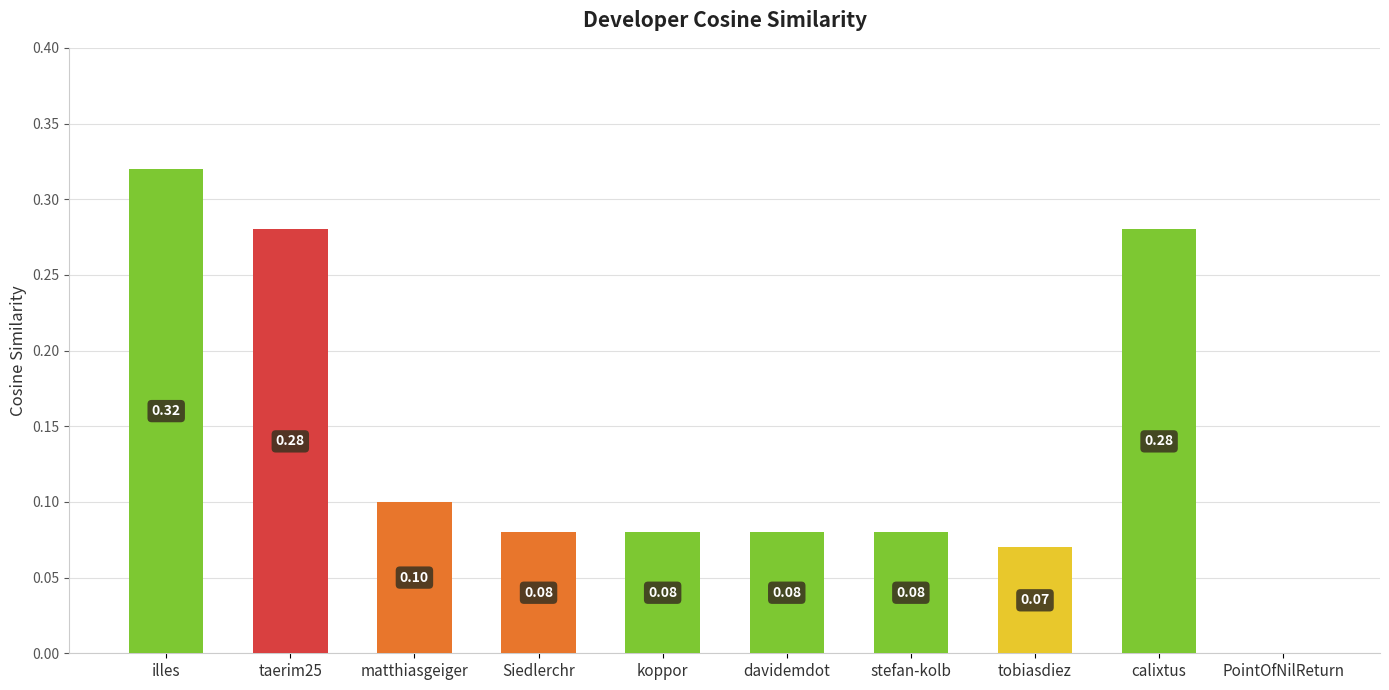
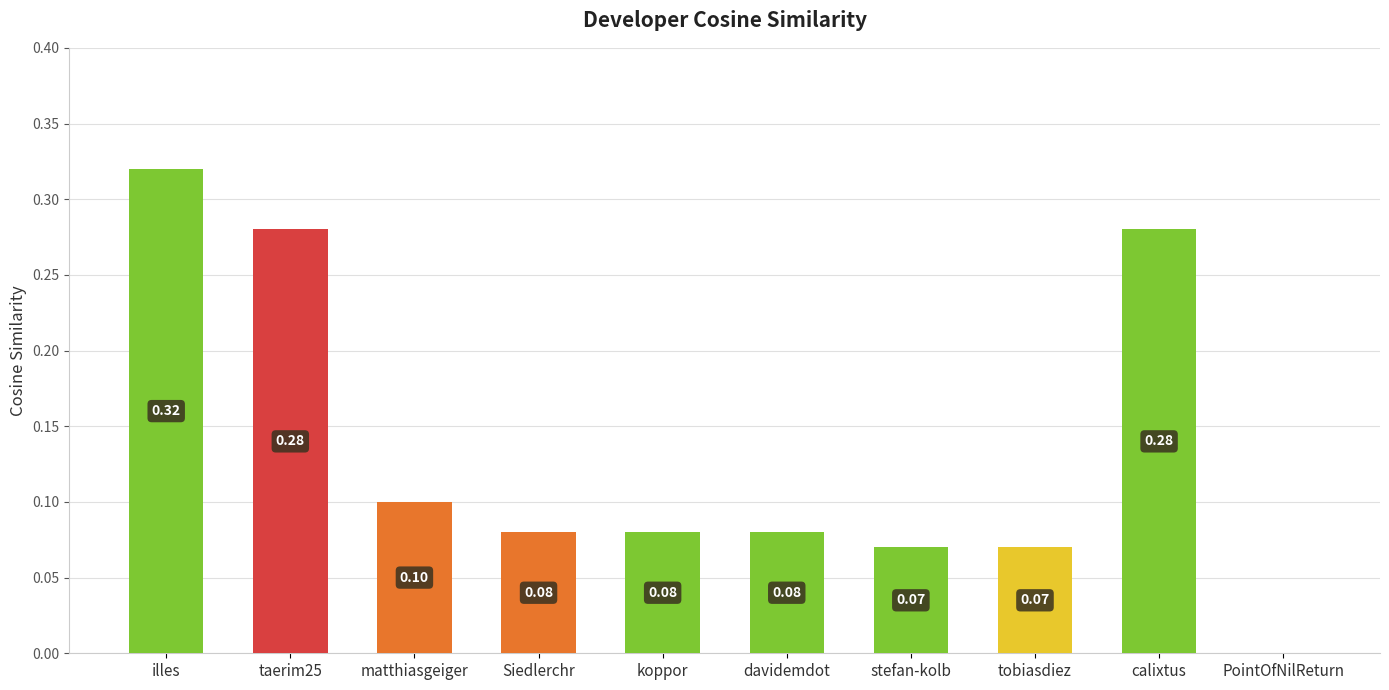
  {
-   "stefan-kolb": 0.08
+   "stefan-kolb": 0.07
  }
